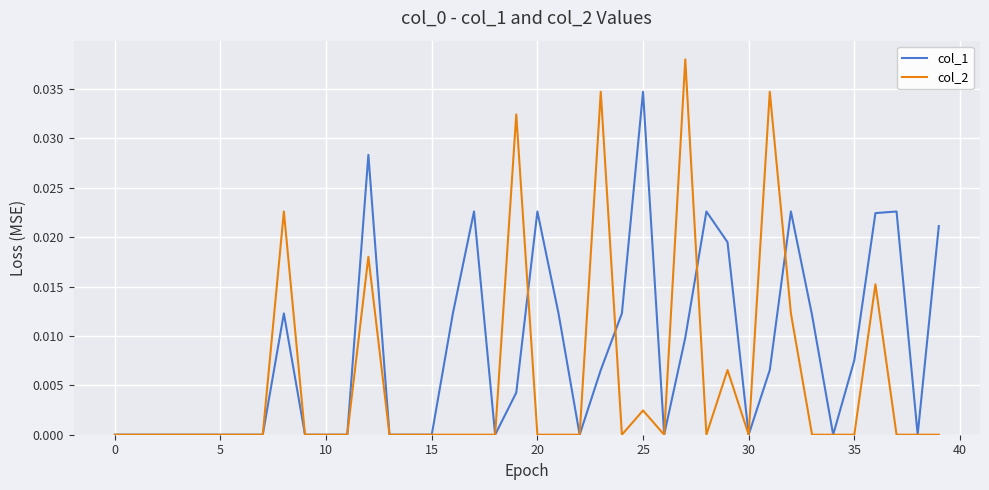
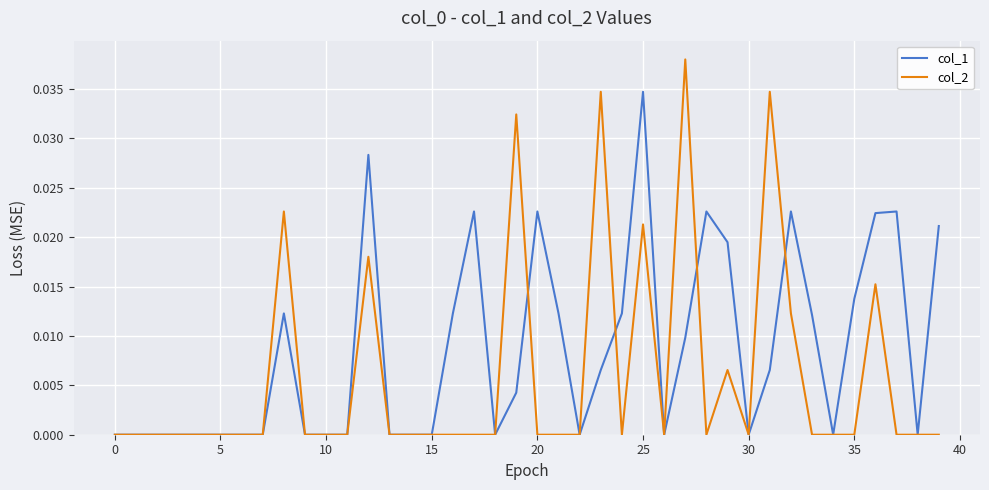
  {
    "col_1": {
      "20": 0.023,
      "25": 0.035,
-     "35": 0.008
+     "35": 0.014
    },
    "col_2": {
      "20": 0.000,
-     "25": 0.002,
+     "25": 0.021,
      "35": 0.000
    }
  }
